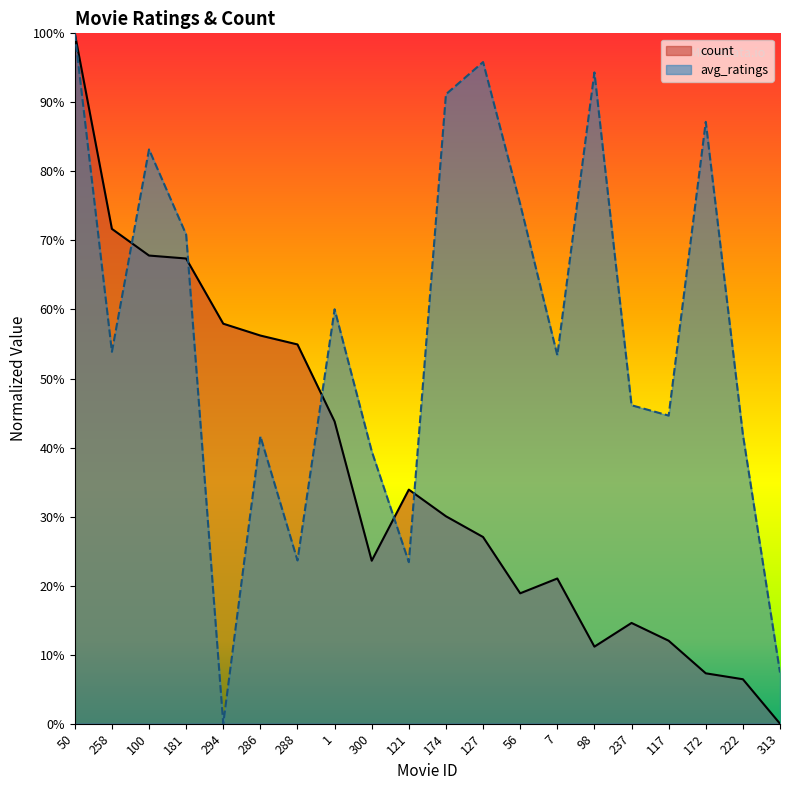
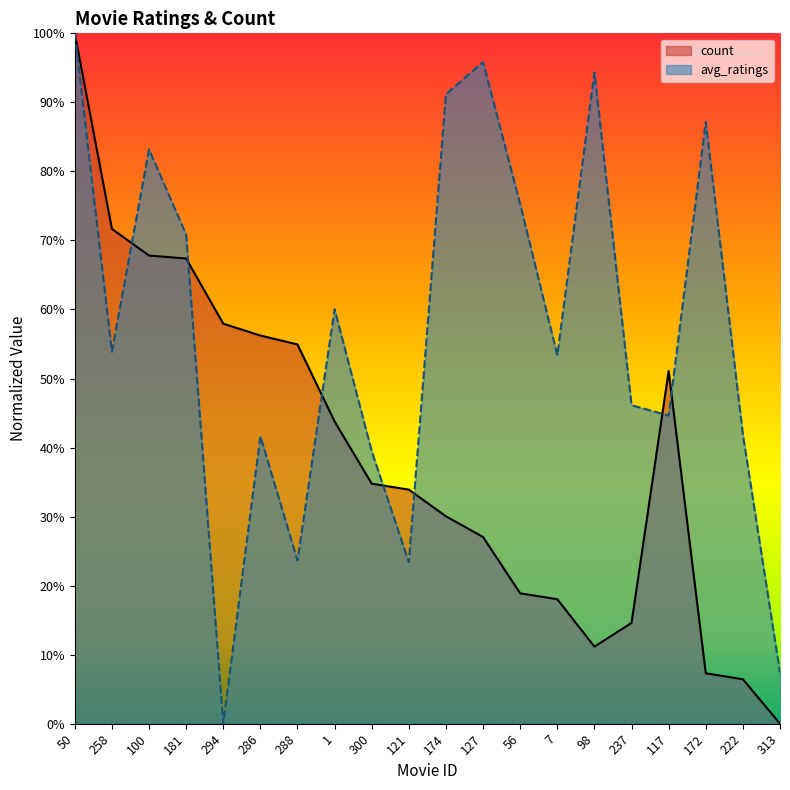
  {
    "count": {
      "258": "72%",
      "100": "68%",
      "181": "67%",
      "294": "58%",
      "286": "56%",
      "288": "55%",
      "1": "44%",
-     "300": "24%",
+     "300": "35%",
      "121": "34%",
      "174": "30%",
      "127": "27%",
      "56": "19%",
-     "7": "21%",
+     "7": "18%",
      "98": "11%",
      "237": "15%",
-     "117": "12%",
+     "117": "51%",
      "172": "7%",
      "222": "6%",
      "313": "0%"
    },
    "avg_ratings": {
      "258": "54%",
      "100": "83%",
      "181": "71%",
      "294": "0%",
      "286": "42%",
      "288": "24%",
      "1": "60%",
      "300": "39%",
      "121": "23%",
      "174": "91%",
      "127": "96%",
      "56": "75%",
      "7": "53%",
      "98": "94%",
      "237": "46%",
      "117": "45%",
      "172": "87%",
      "222": "42%",
      "313": "7%"
    }
  }
